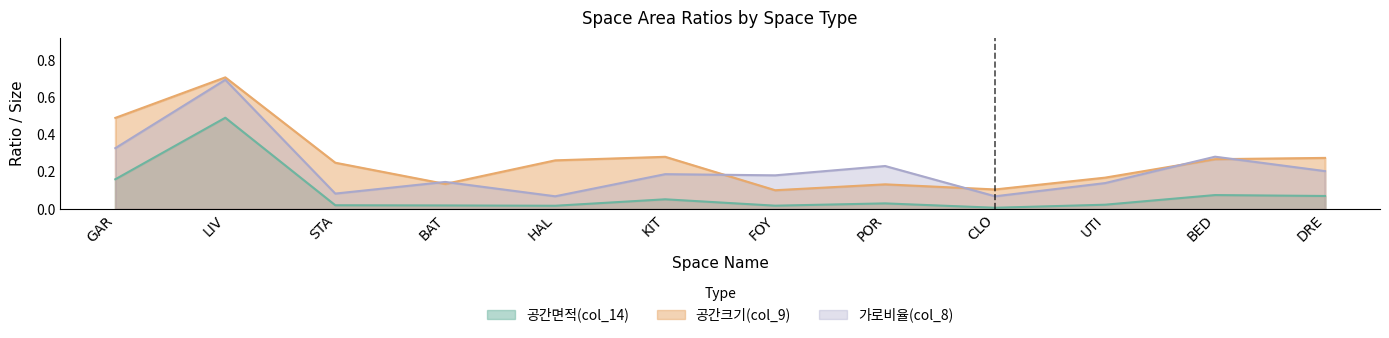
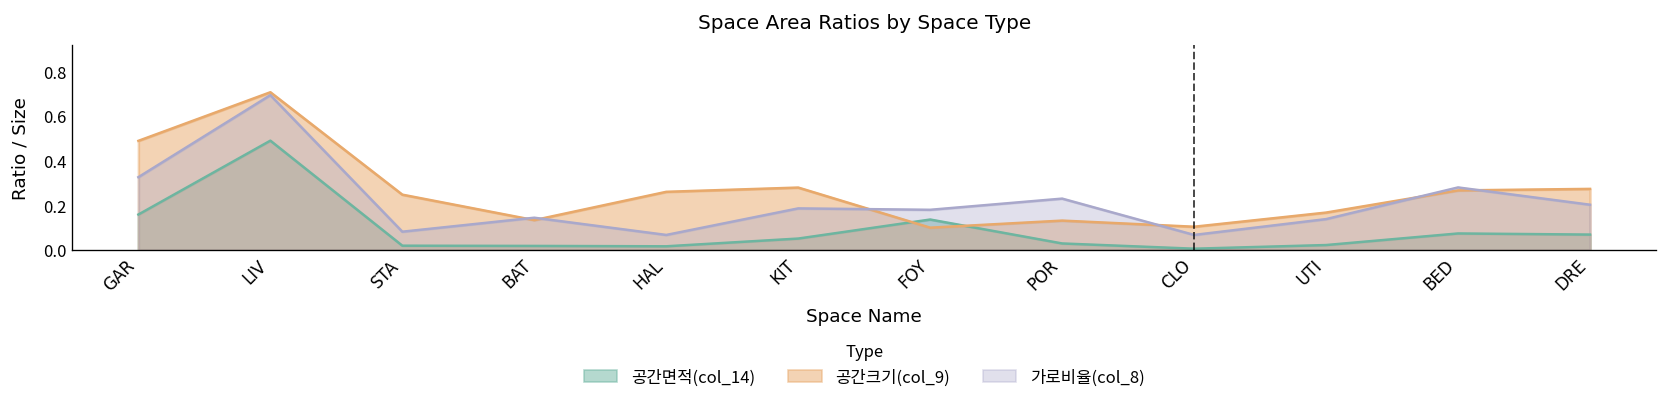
  {
    "공간면적(col_14)": {
      "GAR": 0.16,
      "LIV": 0.49,
      "STA": 0.02,
      "BAT": 0.02,
      "HAL": 0.02,
      "KIT": 0.05,
-     "FOY": 0.02,
+     "FOY": 0.14,
      "POR": 0.03,
      "CLO": 0.01,
      "UTI": 0.02,
      "BED": 0.08,
      "DRE": 0.07
    },
    "공간크기(col_9)": {
      "GAR": 0.49,
      "STA": 0.25,
      "HAL": 0.26,
      "KIT": 0.28,
      "FOY": 0.10,
      "POR": 0.13,
      "CLO": 0.11,
      "UTI": 0.17,
      "DRE": 0.27
    },
    "가로비율(col_8)": {
      "GAR": 0.33,
      "STA": 0.08,
      "HAL": 0.07,
      "KIT": 0.19,
      "FOY": 0.18,
      "POR": 0.23,
      "CLO": 0.07,
      "UTI": 0.14,
      "DRE": 0.20
    }
  }
